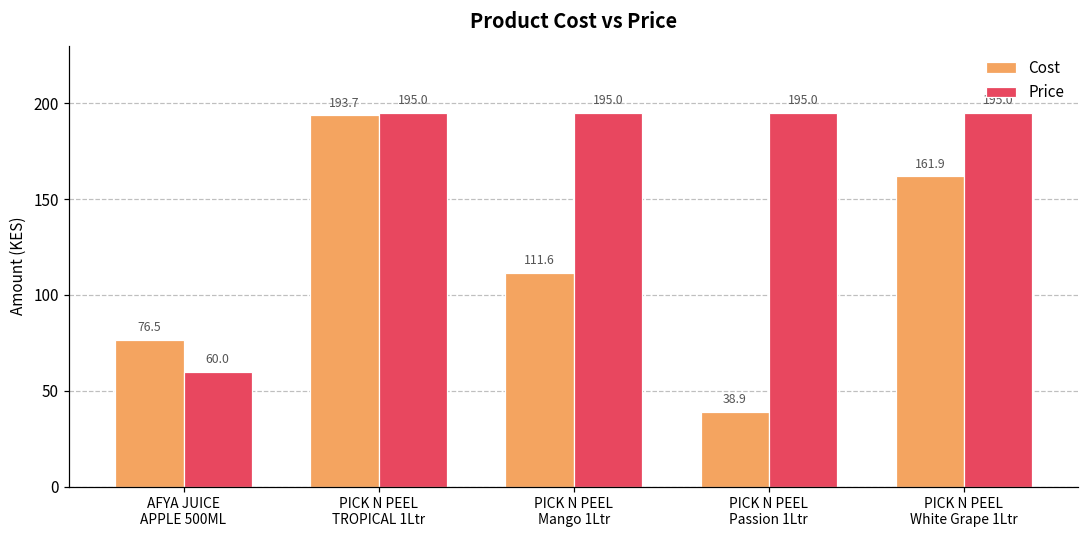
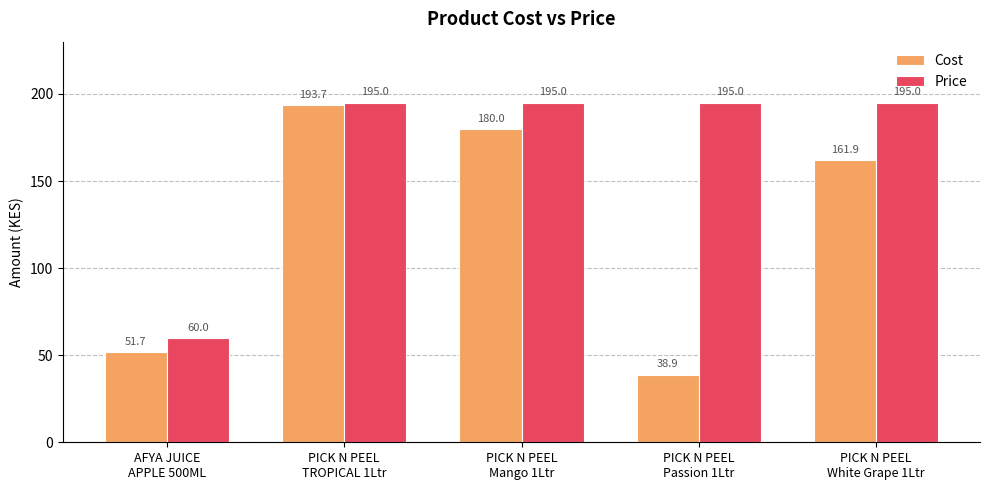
  {
    "Cost": {
-     "AFYA JUICE APPLE 500ML": 76.5,
+     "AFYA JUICE APPLE 500ML": 51.7,
      "PICK N PEEL TROPICAL 1Ltr": 193.7,
-     "PICK N PEEL Mango 1Ltr": 111.6,
+     "PICK N PEEL Mango 1Ltr": 180.0,
      "PICK N PEEL Passion 1Ltr": 38.9,
      "PICK N PEEL White Grape 1Ltr": 161.9
    },
    "Price": {
      "AFYA JUICE APPLE 500ML": 60.0,
      "PICK N PEEL TROPICAL 1Ltr": 195.0,
      "PICK N PEEL Mango 1Ltr": 195.0,
      "PICK N PEEL Passion 1Ltr": 195.0,
      "PICK N PEEL White Grape 1Ltr": 195.0
    }
  }
